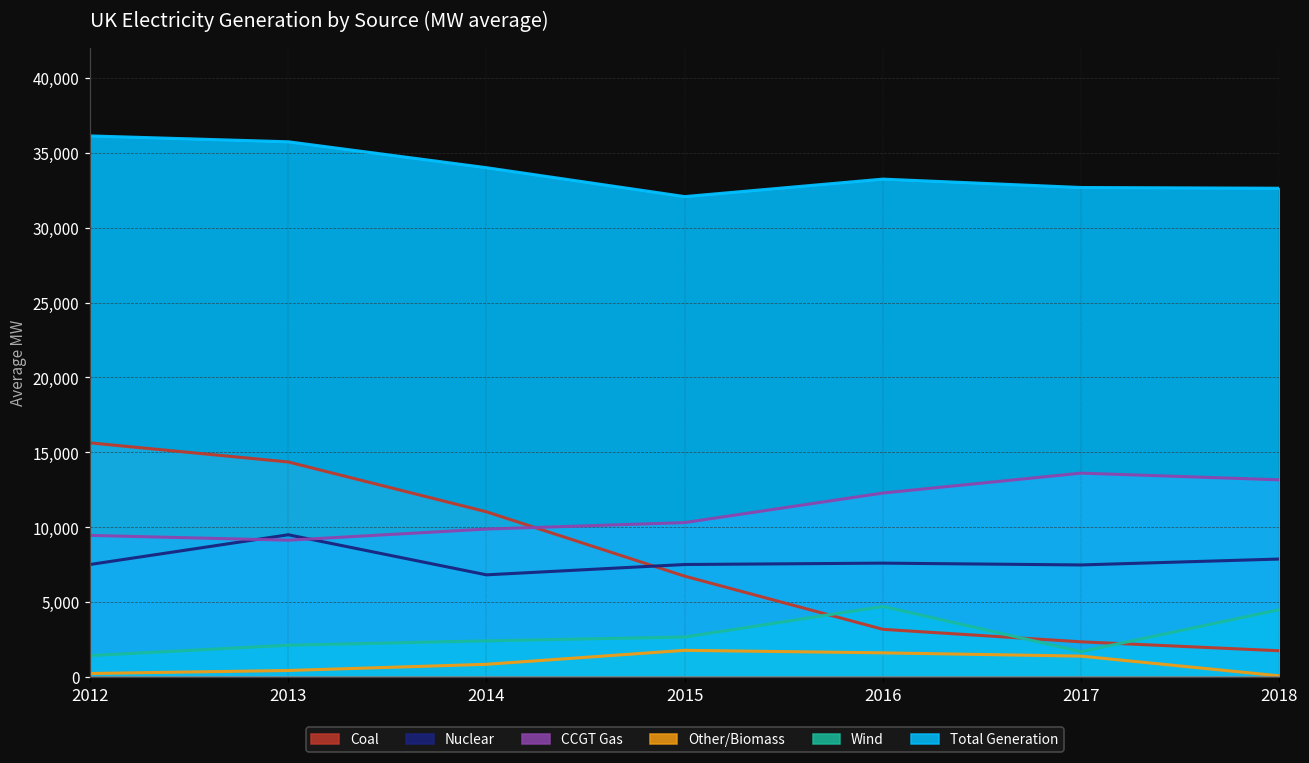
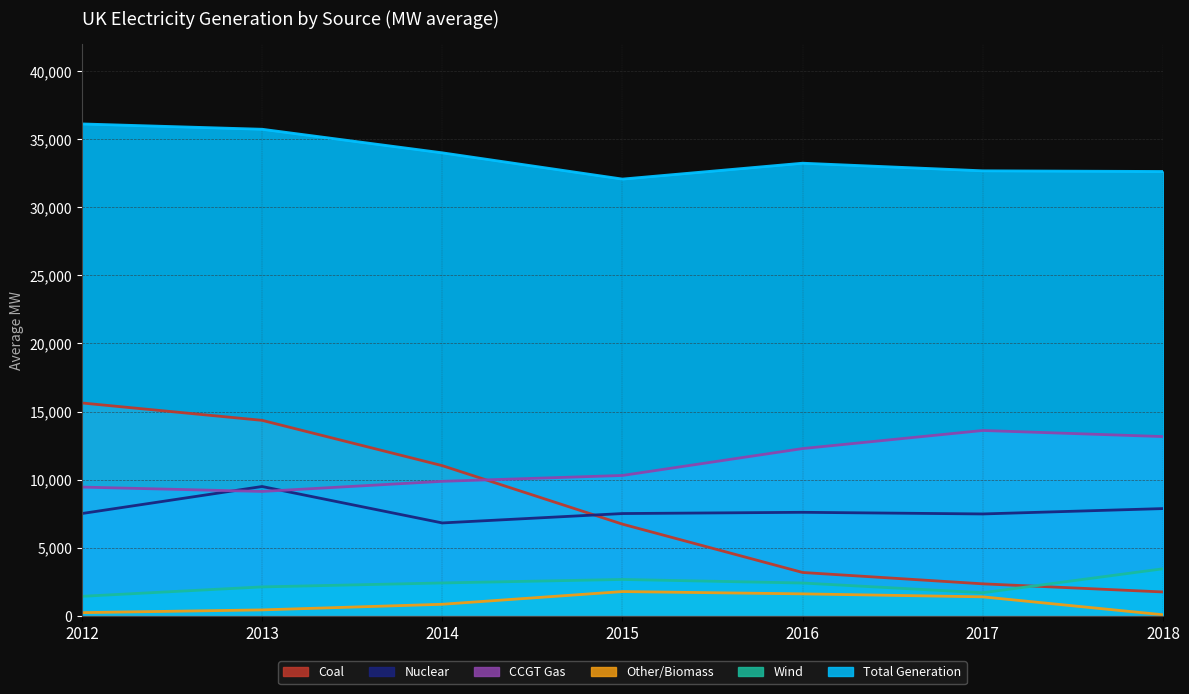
  {
    "Coal": {
      "2012": "15,600",
      "2013": "14,400",
      "2014": "11,000",
      "2015": "6,700",
      "2016": "3,200",
      "2017": "2,400",
      "2018": "1,800"
    },
    "Nuclear": {
      "2012": "7,500",
      "2013": "9,500",
      "2014": "6,800",
      "2015": "7,500",
      "2016": "7,600",
      "2017": "7,500",
      "2018": "7,900"
    },
    "CCGT Gas": {
      "2012": "9,500",
      "2013": "9,100",
      "2014": "9,900",
      "2015": "10,300",
      "2016": "12,300",
      "2017": "13,600",
      "2018": "13,200"
    },
    "Other/Biomass": {
      "2012": "200",
      "2013": "400",
      "2014": "900",
      "2015": "1,800",
      "2016": "1,600",
      "2017": "1,400",
      "2018": "100"
    },
    "Wind": {
      "2012": "1,400",
      "2013": "2,100",
      "2014": "2,400",
      "2015": "2,700",
-     "2016": "4,700",
+     "2016": "2,400",
      "2017": "1,700",
-     "2018": "4,500"
+     "2018": "3,500"
    },
    "Total Generation": {
      "2012": "36,100",
      "2013": "35,700",
      "2014": "34,000",
      "2015": "32,100",
      "2016": "33,200",
      "2017": "32,700",
      "2018": "32,600"
    }
  }
